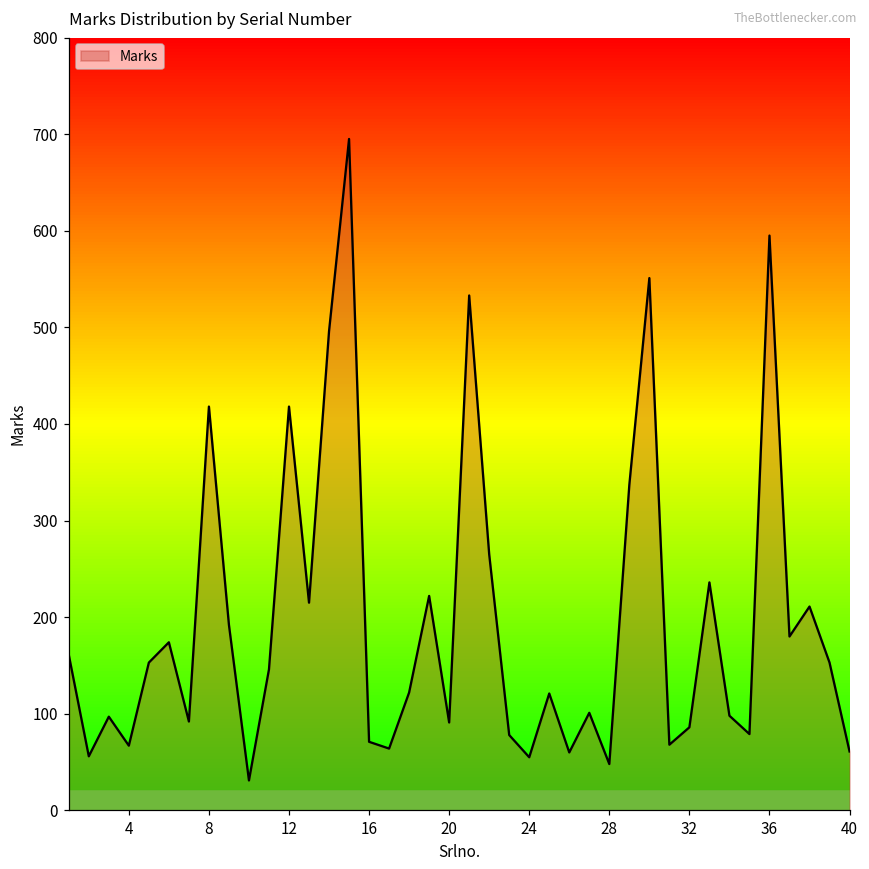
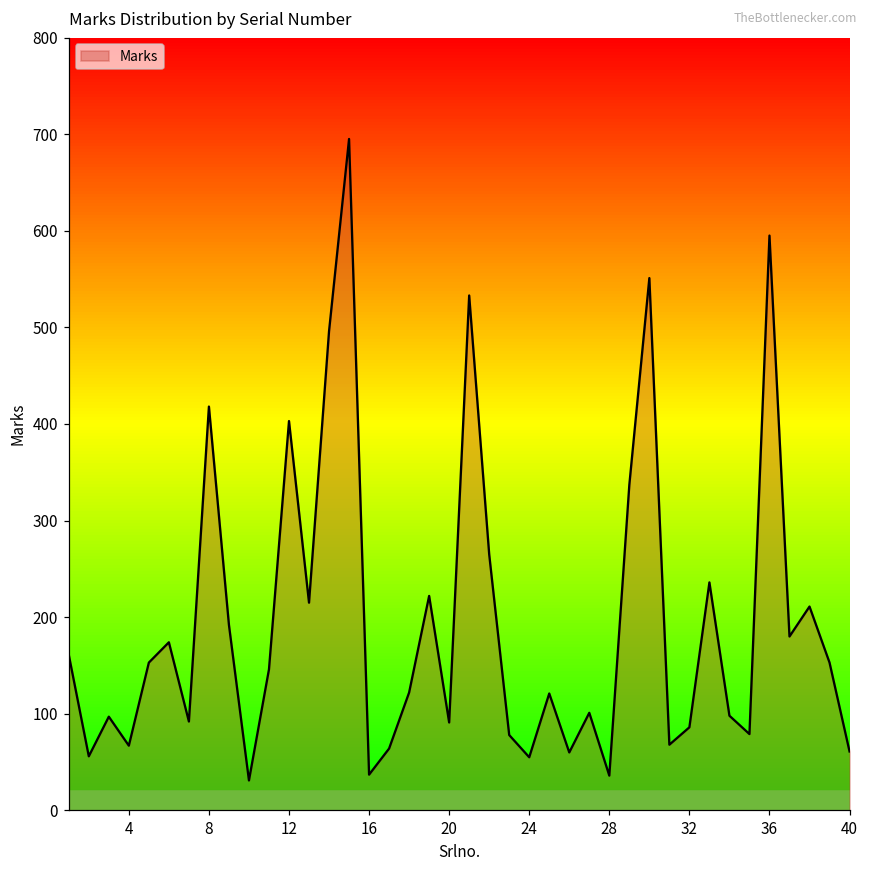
  {
    "4": 70,
    "8": 420,
-   "12": 420,
-   "16": 70,
+   "12": 400,
+   "16": 40,
    "20": 90,
    "24": 60,
-   "28": 50,
+   "28": 40,
    "32": 90,
    "36": 600,
    "40": 60
  }
